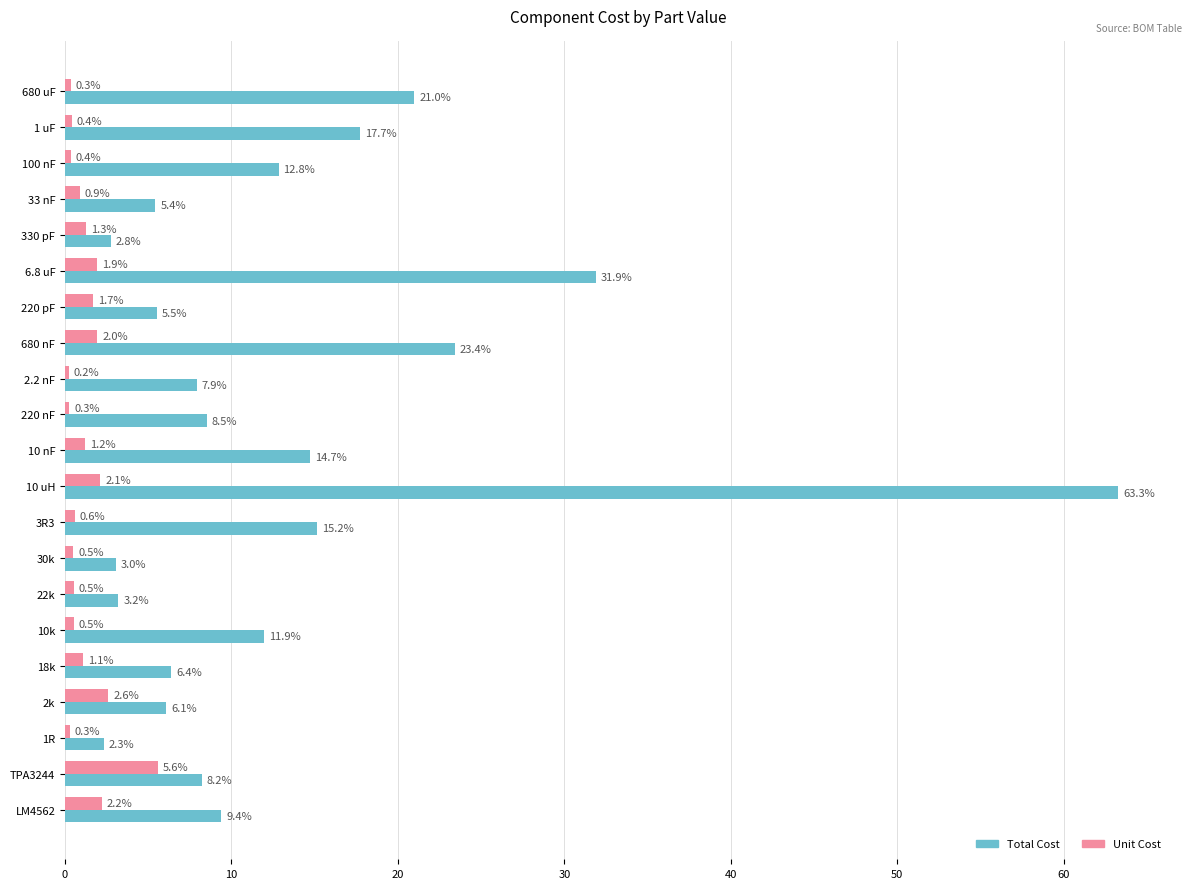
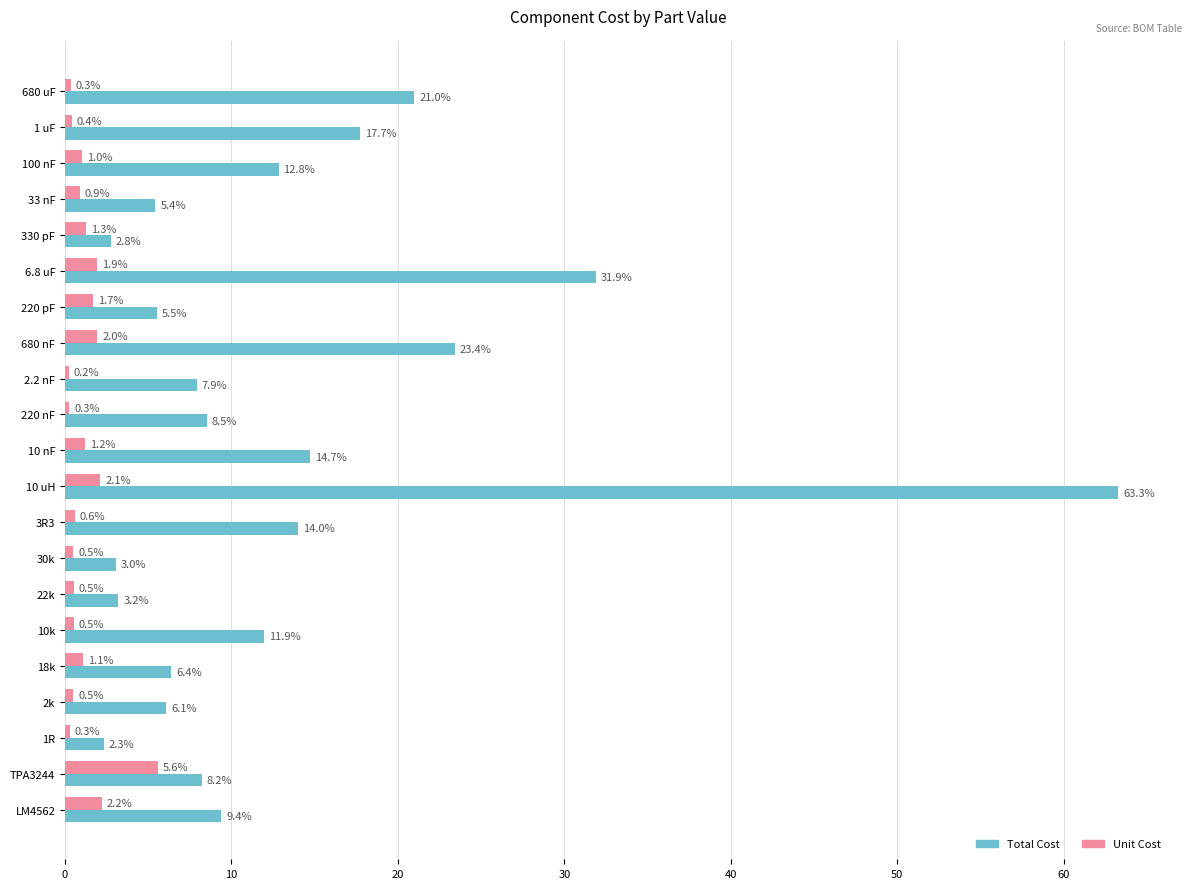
  {
    "Total Cost": {
      "680 uF": "21.0%",
      "1 uF": "17.7%",
      "100 nF": "12.8%",
      "33 nF": "5.4%",
      "330 pF": "2.8%",
      "6.8 uF": "31.9%",
      "220 pF": "5.5%",
      "680 nF": "23.4%",
      "2.2 nF": "7.9%",
      "220 nF": "8.5%",
      "10 nF": "14.7%",
      "10 uH": "63.3%",
-     "3R3": "15.2%",
+     "3R3": "14.0%",
      "30k": "3.0%",
      "22k": "3.2%",
      "10k": "11.9%",
      "18k": "6.4%",
      "2k": "6.1%",
      "1R": "2.3%",
      "TPA3244": "8.2%",
      "LM4562": "9.4%"
    },
    "Unit Cost": {
      "680 uF": "0.3%",
      "1 uF": "0.4%",
-     "100 nF": "0.4%",
+     "100 nF": "1.0%",
      "33 nF": "0.9%",
      "330 pF": "1.3%",
      "6.8 uF": "1.9%",
      "220 pF": "1.7%",
      "680 nF": "2.0%",
      "2.2 nF": "0.2%",
      "220 nF": "0.3%",
      "10 nF": "1.2%",
      "10 uH": "2.1%",
      "3R3": "0.6%",
      "30k": "0.5%",
      "22k": "0.5%",
      "10k": "0.5%",
      "18k": "1.1%",
-     "2k": "2.6%",
+     "2k": "0.5%",
      "1R": "0.3%",
      "TPA3244": "5.6%",
      "LM4562": "2.2%"
    }
  }
